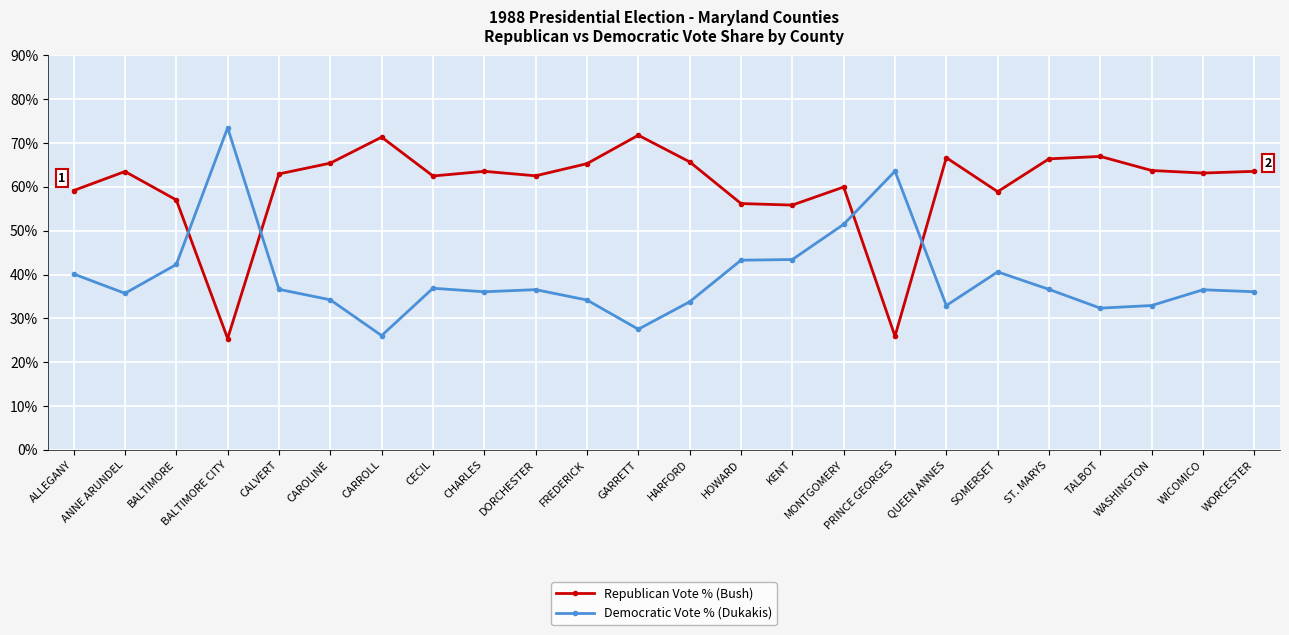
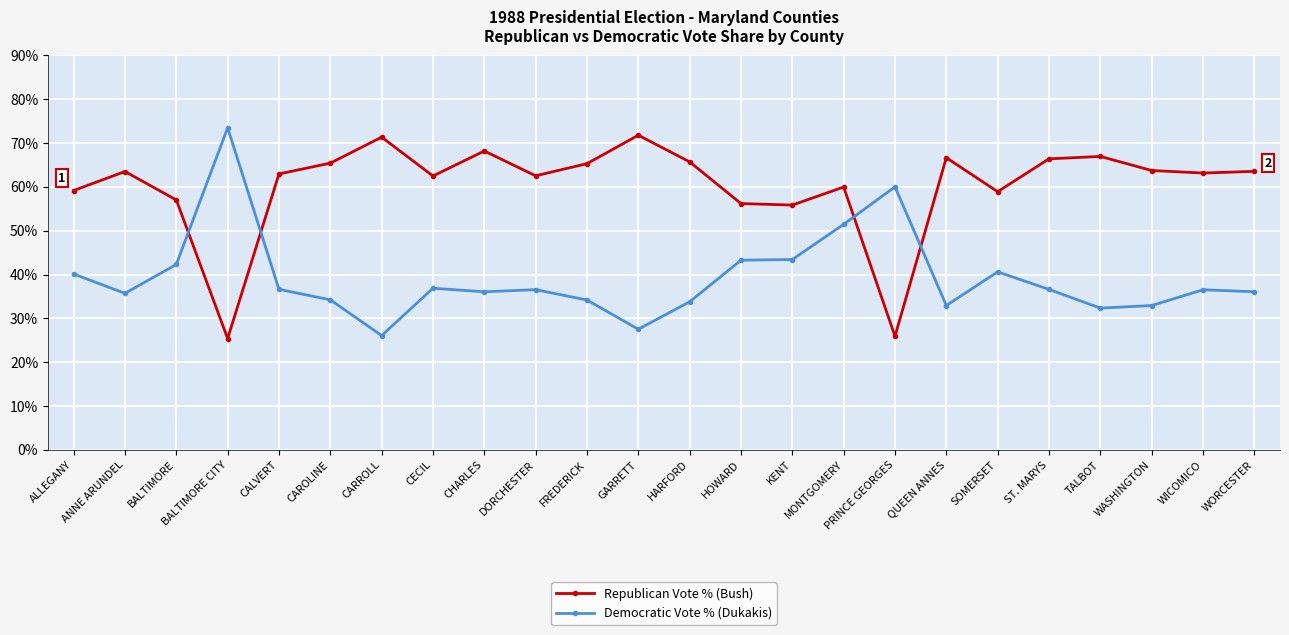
  {
    "Republican Vote % (Bush)": {
      "ANNE ARUNDEL": "64%",
      "BALTIMORE": "57%",
      "BALTIMORE CITY": "25%",
      "CALVERT": "63%",
      "CAROLINE": "65%",
      "CARROLL": "71%",
      "CECIL": "63%",
-     "CHARLES": "64%",
+     "CHARLES": "68%",
      "DORCHESTER": "63%",
      "FREDERICK": "65%",
      "GARRETT": "72%",
      "HARFORD": "66%",
      "HOWARD": "56%",
      "KENT": "56%",
      "MONTGOMERY": "60%",
      "PRINCE GEORGES": "26%",
      "QUEEN ANNES": "67%",
      "SOMERSET": "59%",
      "ST. MARYS": "66%",
      "TALBOT": "67%",
      "WASHINGTON": "64%",
      "WICOMICO": "63%"
    },
    "Democratic Vote % (Dukakis)": {
      "ALLEGANY": "40%",
      "ANNE ARUNDEL": "36%",
      "BALTIMORE": "42%",
      "BALTIMORE CITY": "74%",
      "CALVERT": "37%",
      "CAROLINE": "34%",
      "CARROLL": "26%",
      "CECIL": "37%",
      "CHARLES": "36%",
      "DORCHESTER": "37%",
      "FREDERICK": "34%",
      "GARRETT": "28%",
      "HARFORD": "34%",
      "HOWARD": "43%",
      "KENT": "43%",
      "MONTGOMERY": "51%",
-     "PRINCE GEORGES": "64%",
+     "PRINCE GEORGES": "60%",
      "QUEEN ANNES": "33%",
      "SOMERSET": "41%",
      "ST. MARYS": "37%",
      "TALBOT": "32%",
      "WASHINGTON": "33%",
      "WICOMICO": "37%",
      "WORCESTER": "36%"
    }
  }
